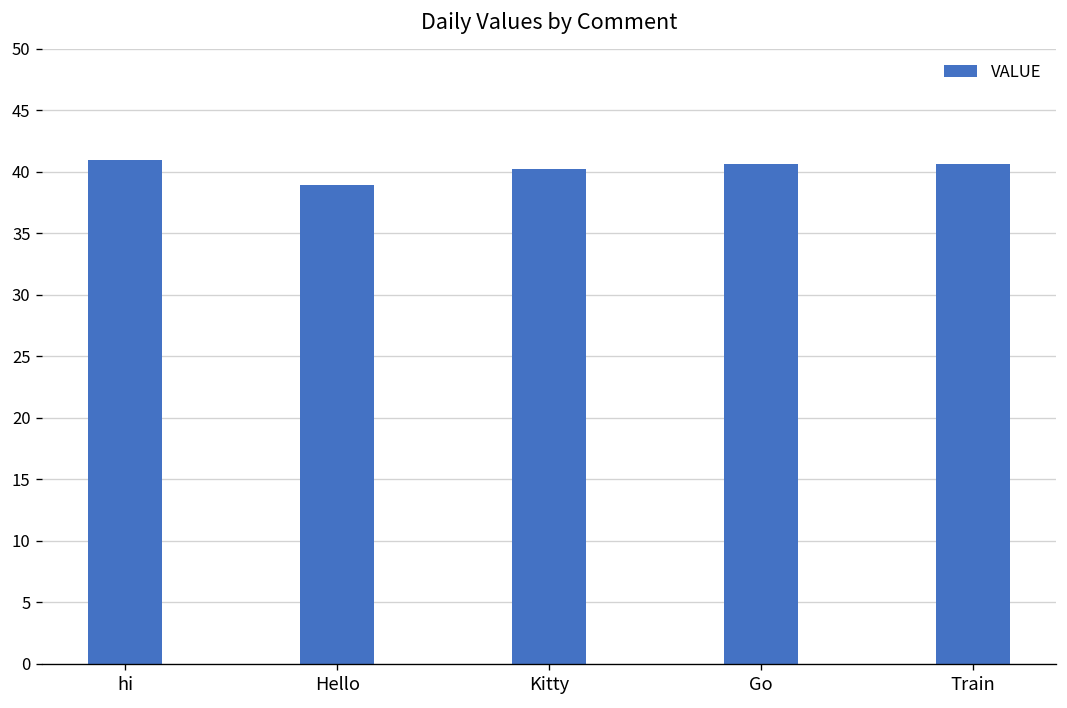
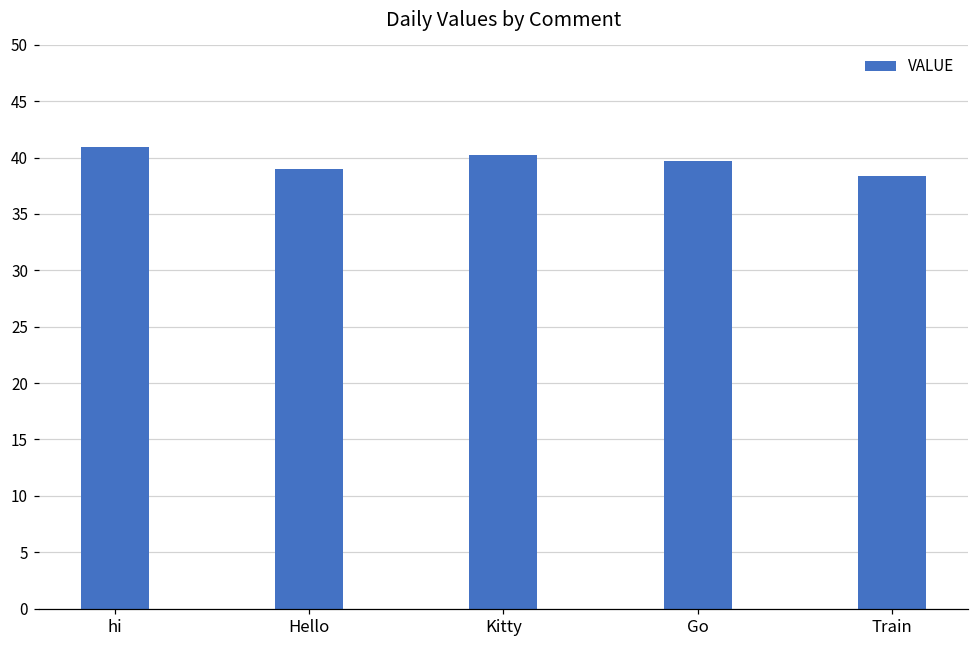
  {
    "hi": 40.9,
    "Hello": 39.0,
    "Kitty": 40.2,
-   "Go": 40.6,
-   "Train": 40.6
+   "Go": 39.7,
+   "Train": 38.4
  }
